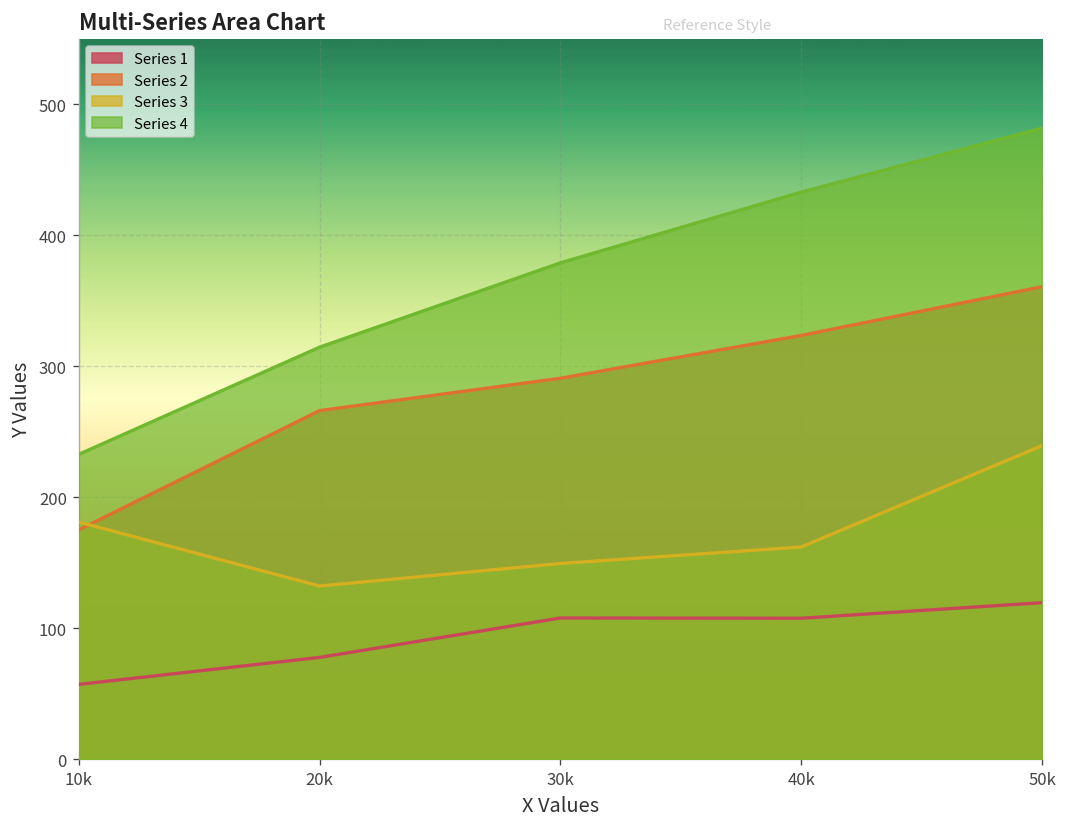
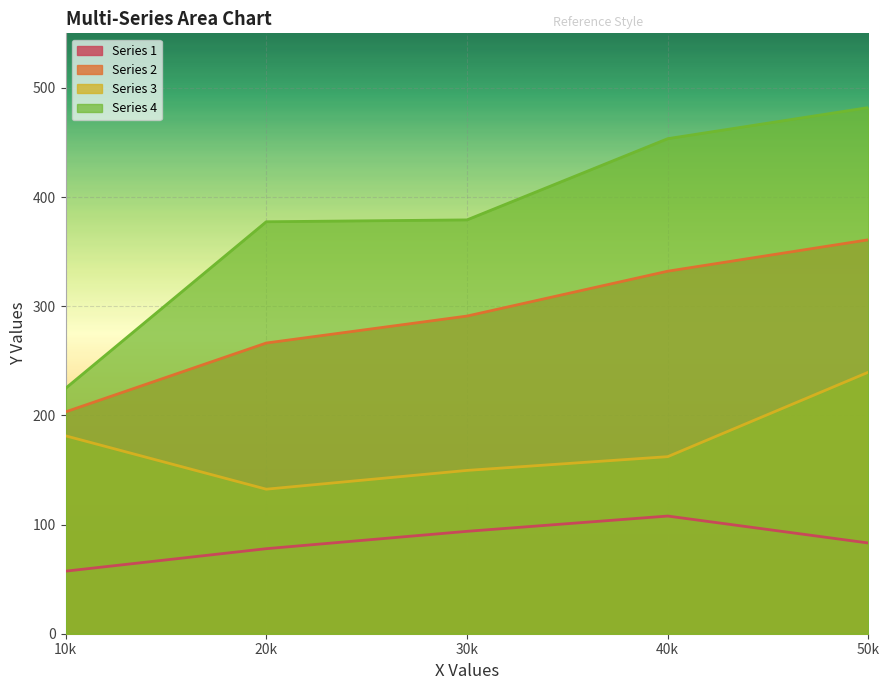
  {
    "Series 1": {
      "10k": 57,
      "20k": 78,
-     "30k": 108,
+     "30k": 94,
      "40k": 108,
-     "50k": 120
+     "50k": 83
    },
    "Series 2": {
-     "10k": 175,
+     "10k": 203,
      "20k": 266,
      "30k": 291,
-     "40k": 324,
+     "40k": 332,
      "50k": 361
    },
    "Series 3": {
      "10k": 181,
      "20k": 132,
      "30k": 150,
      "40k": 162,
      "50k": 240
    },
    "Series 4": {
-     "10k": 233,
-     "20k": 315,
+     "10k": 225,
+     "20k": 377,
      "30k": 379,
-     "40k": 433,
+     "40k": 454,
      "50k": 482
    }
  }
